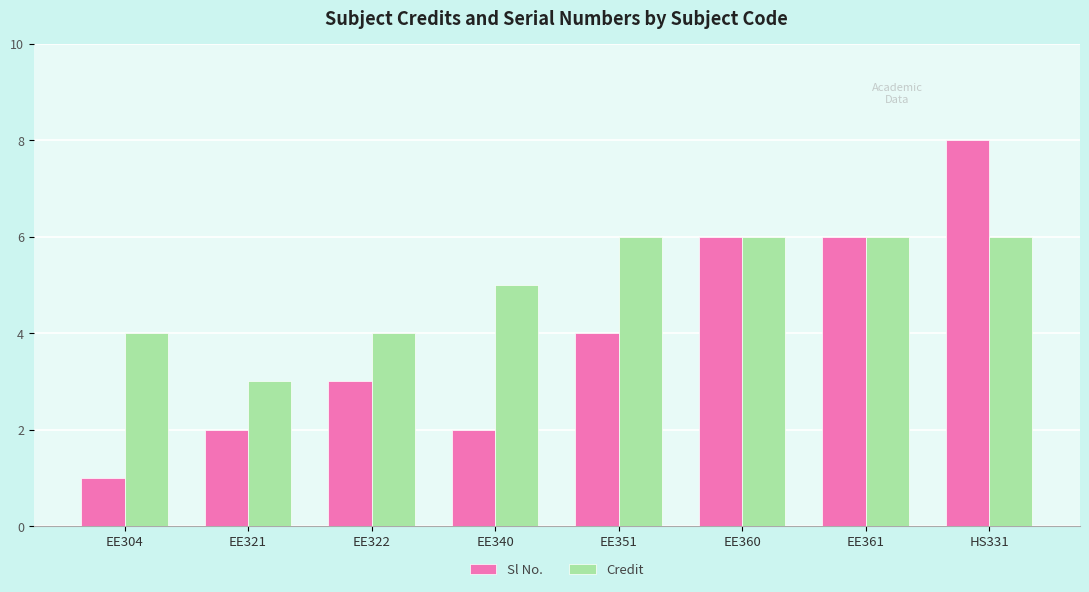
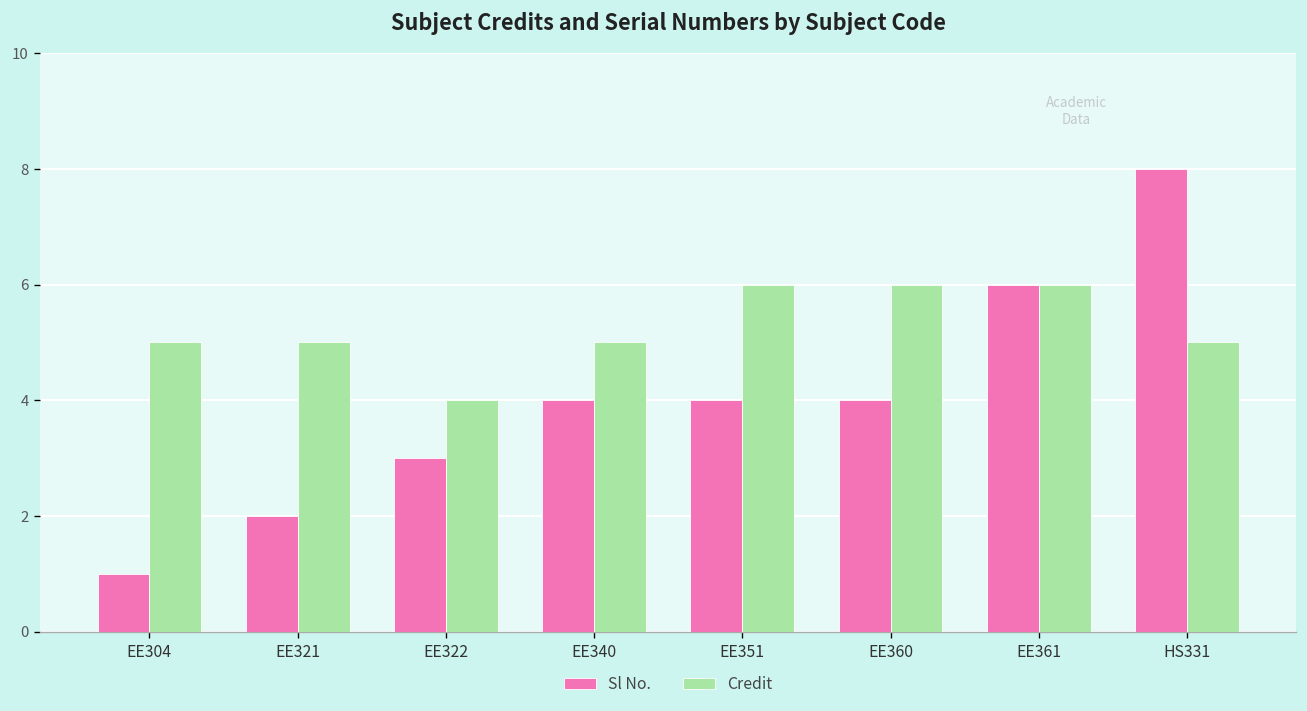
  {
    "Sl No.": {
      "EE304": 1,
      "EE321": 2,
      "EE322": 3,
-     "EE340": 2,
+     "EE340": 4,
      "EE351": 4,
-     "EE360": 6,
+     "EE360": 4,
      "EE361": 6,
      "HS331": 8
    },
    "Credit": {
-     "EE304": 4,
-     "EE321": 3,
+     "EE304": 5,
+     "EE321": 5,
      "EE322": 4,
      "EE340": 5,
      "EE351": 6,
      "EE360": 6,
      "EE361": 6,
-     "HS331": 6
+     "HS331": 5
    }
  }
